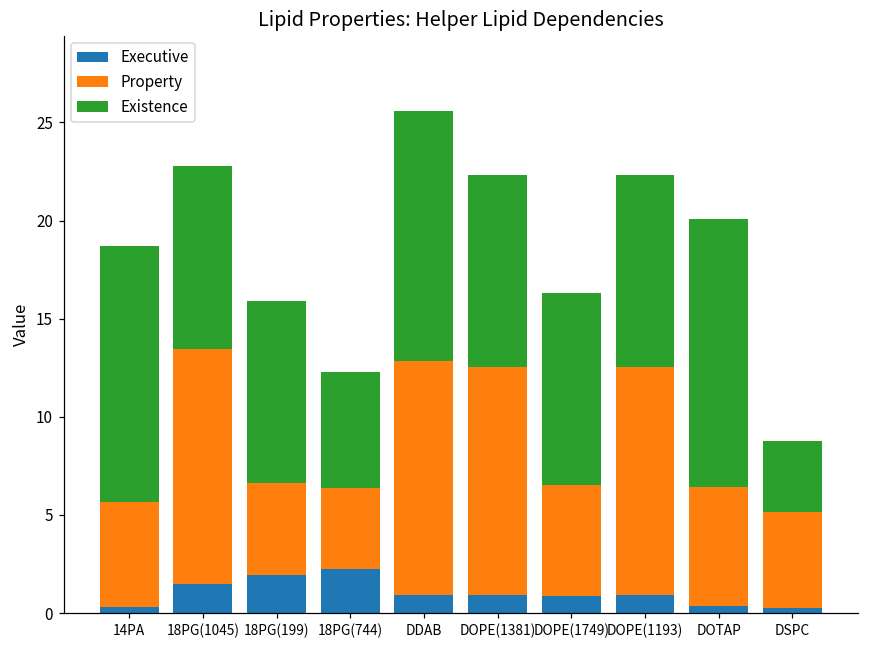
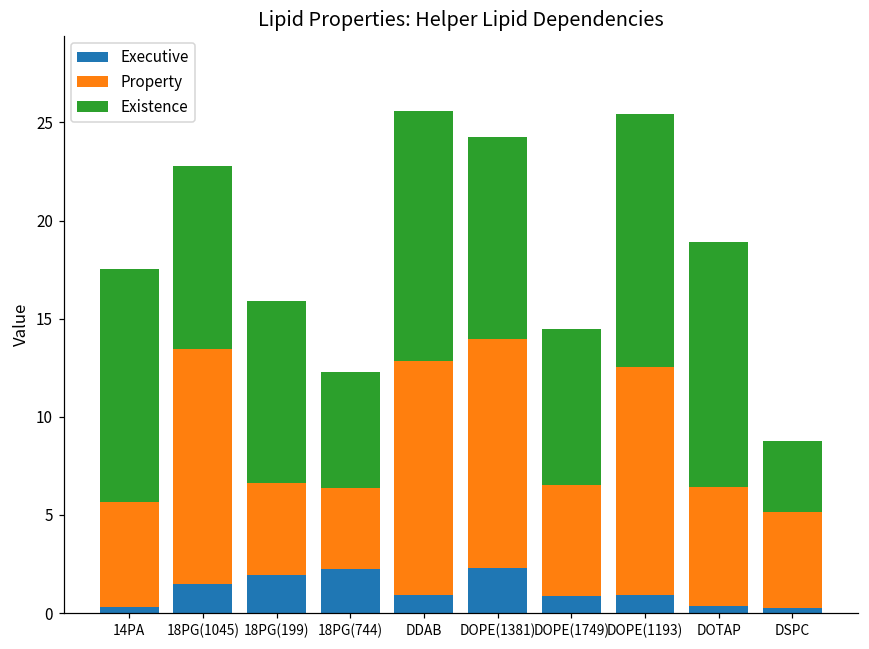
  {
    "Executive": {
      "14PA": 0.3,
      "18PG(1045)": 1.5,
      "18PG(199)": 1.9,
      "18PG(744)": 2.2,
      "DDAB": 0.9,
-     "DOPE(1381)": 0.9,
+     "DOPE(1381)": 2.3,
      "DOPE(1749)": 0.9,
      "DOPE(1193)": 0.9,
      "DOTAP": 0.4,
      "DSPC": 0.3
    },
    "Property": {
      "14PA": 5.4,
      "18PG(1045)": 12.0,
      "18PG(199)": 4.7,
      "18PG(744)": 4.2,
      "DDAB": 11.9,
      "DOPE(1381)": 11.7,
      "DOPE(1749)": 5.7,
      "DOPE(1193)": 11.7,
      "DOTAP": 6.0,
      "DSPC": 4.9
    },
    "Existence": {
-     "14PA": 13.0,
+     "14PA": 11.9,
      "18PG(1045)": 9.3,
      "18PG(199)": 9.3,
      "18PG(744)": 5.9,
      "DDAB": 12.7,
-     "DOPE(1381)": 9.8,
-     "DOPE(1749)": 9.8,
-     "DOPE(1193)": 9.8,
-     "DOTAP": 13.7,
+     "DOPE(1381)": 10.3,
+     "DOPE(1749)": 7.9,
+     "DOPE(1193)": 12.9,
+     "DOTAP": 12.5,
      "DSPC": 3.6
    }
  }
